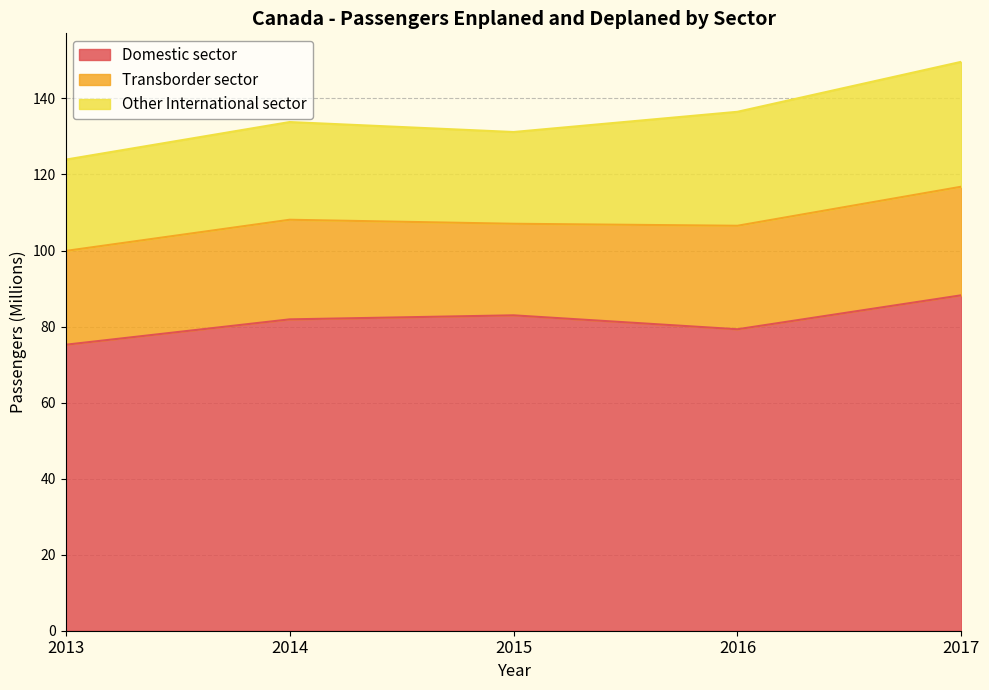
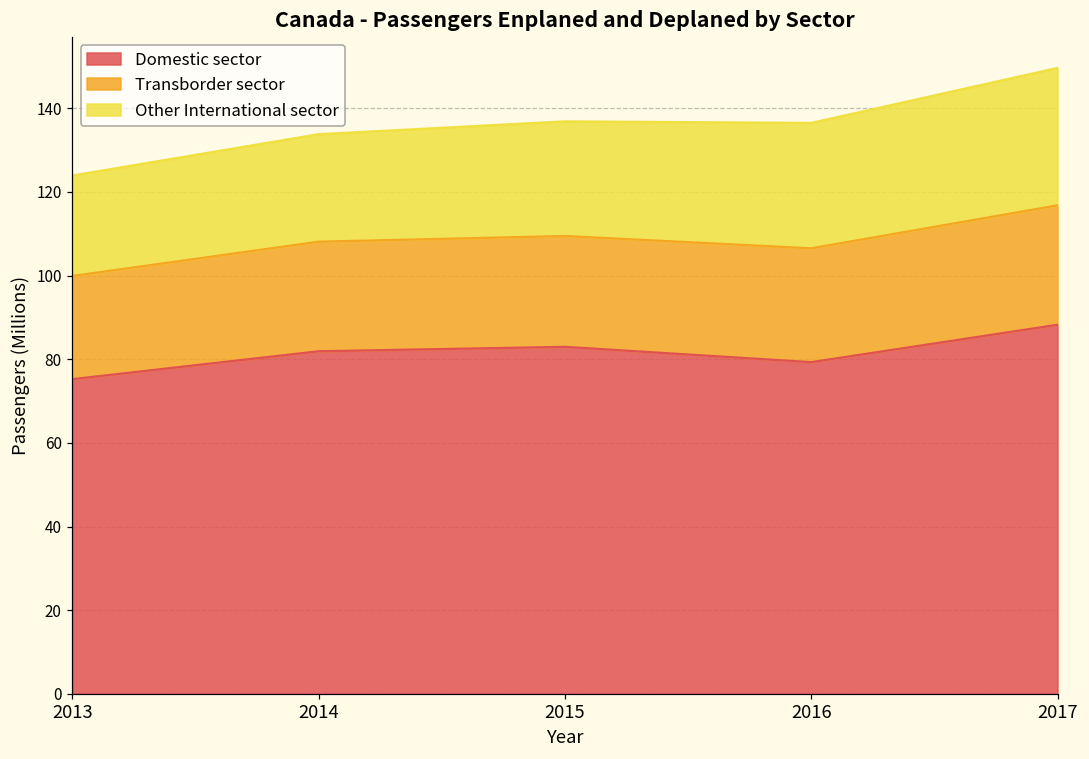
  {
    "Domestic sector": {
      "2013": 75,
      "2014": 82,
      "2015": 83,
      "2016": 79,
      "2017": 88
    },
    "Transborder sector": {
      "2013": 25,
      "2014": 26,
-     "2015": 24,
+     "2015": 26,
      "2016": 27,
      "2017": 29
    },
    "Other International sector": {
      "2013": 24,
      "2014": 26,
-     "2015": 24,
+     "2015": 27,
      "2016": 30,
      "2017": 33
    }
  }
